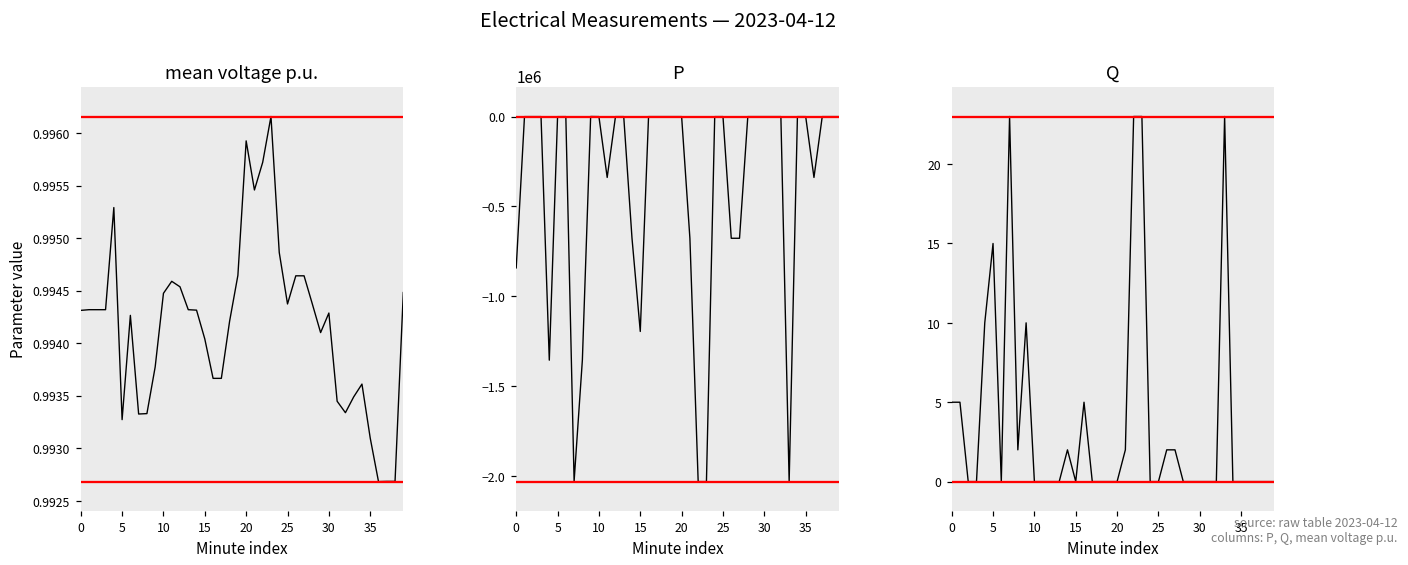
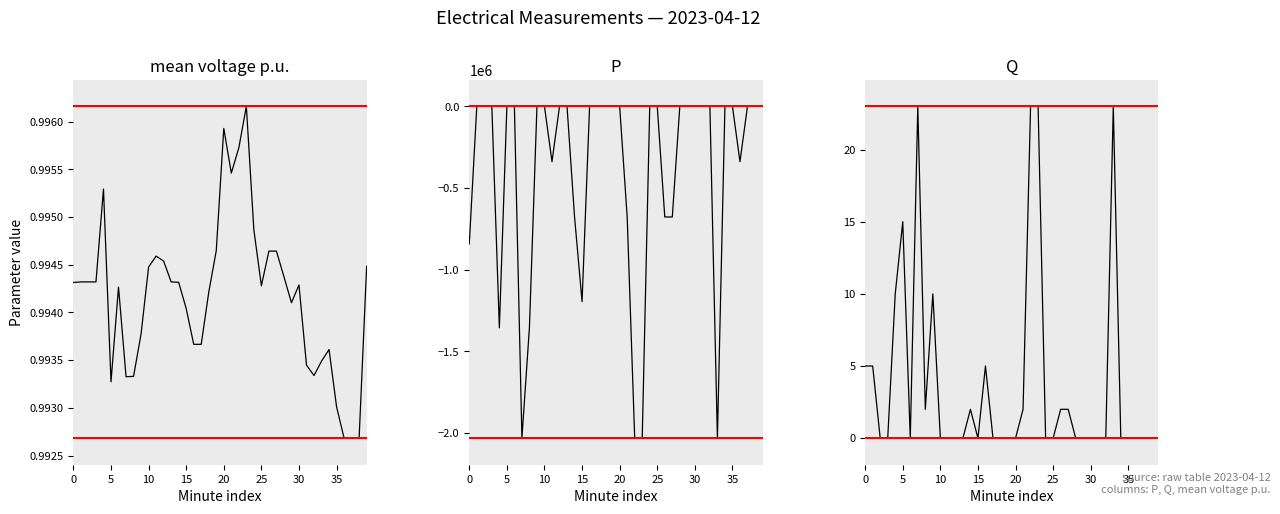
  {
    "mean voltage p.u.": {
      "0": 0.9943,
      "5": 0.9933,
      "10": 0.9945,
      "15": 0.9940,
      "20": 0.9959,
-     "25": 0.9944,
+     "25": 0.9943,
      "30": 0.9943,
-     "35": 0.9931
+     "35": 0.9930
    },
    "P": {
      "0": -840000,
      "5": 0,
      "10": 0,
      "15": -1200000,
      "20": 0,
      "25": 0,
      "30": 0,
      "35": 0
    },
    "Q": {
      "0": 5.0,
      "5": 15.0,
      "10": 0.0,
      "15": 0.0,
      "20": 0.0,
      "25": 0.0,
      "30": 0.0,
      "35": 0.0
    }
  }
